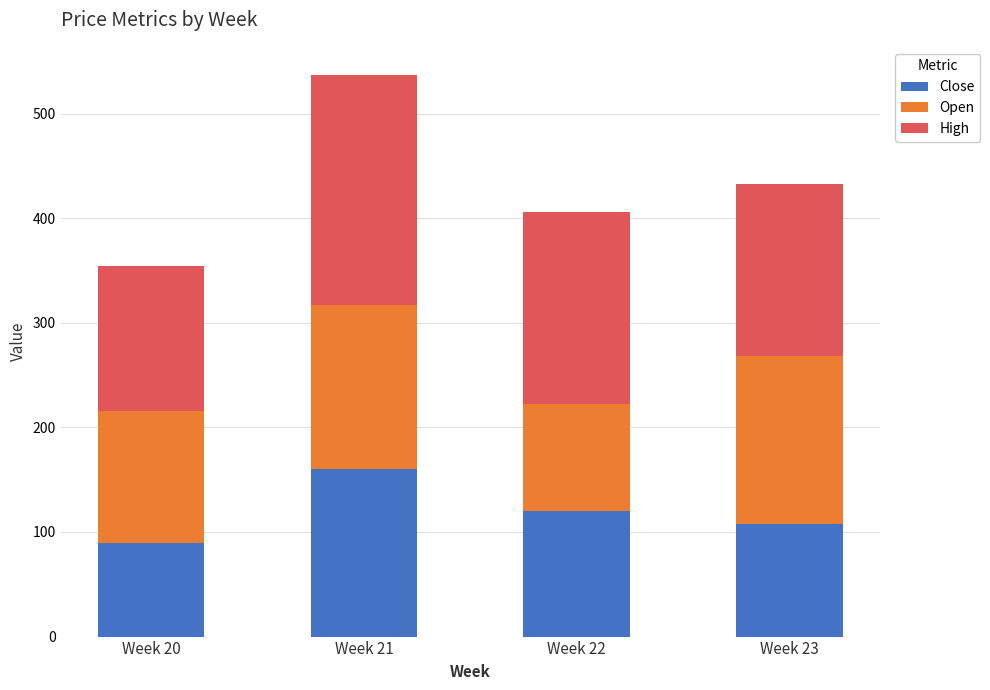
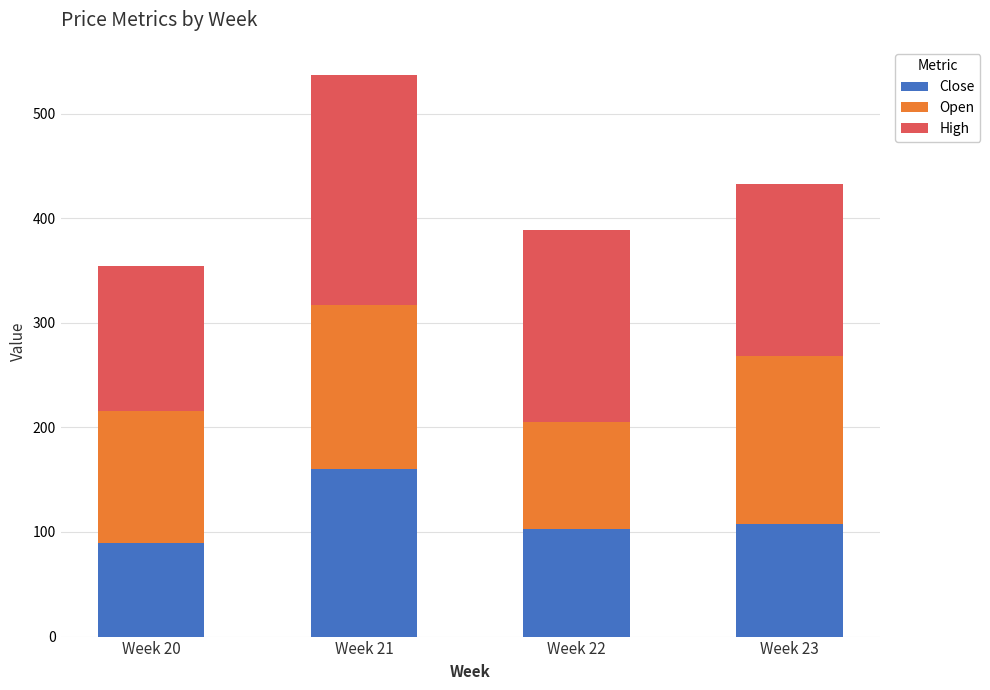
  {
    "Close": {
      "Week 20": 90,
      "Week 21": 161,
-     "Week 22": 120,
+     "Week 22": 103,
      "Week 23": 108
    }
  }
